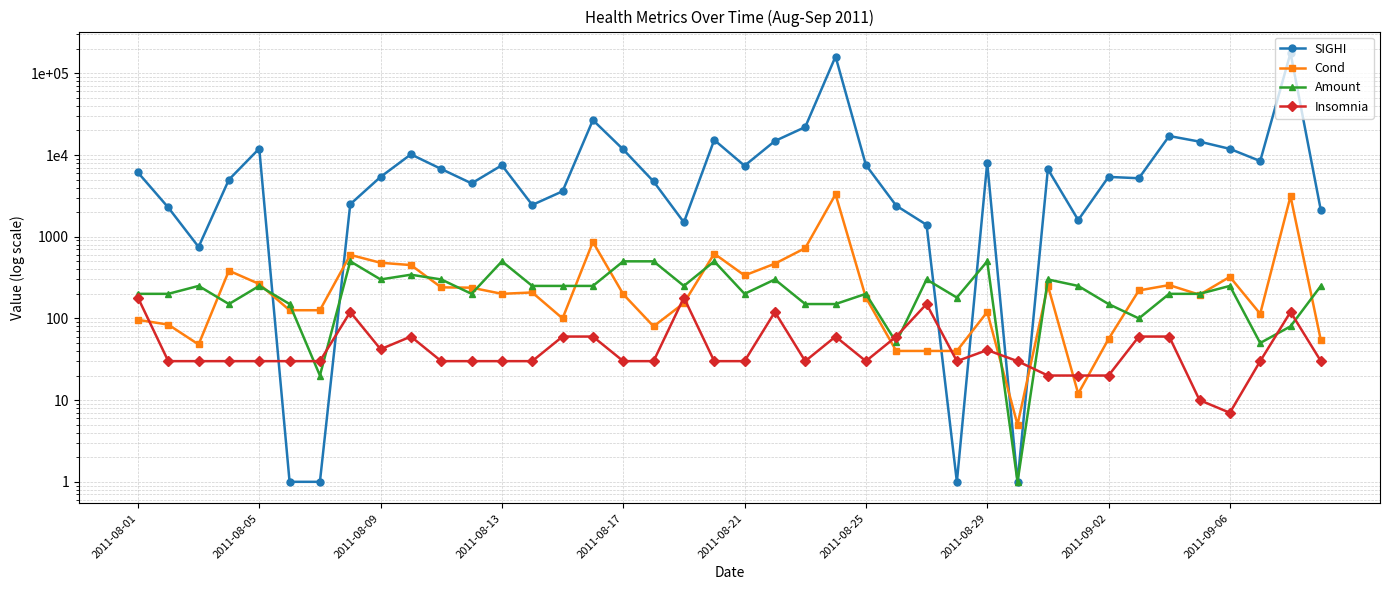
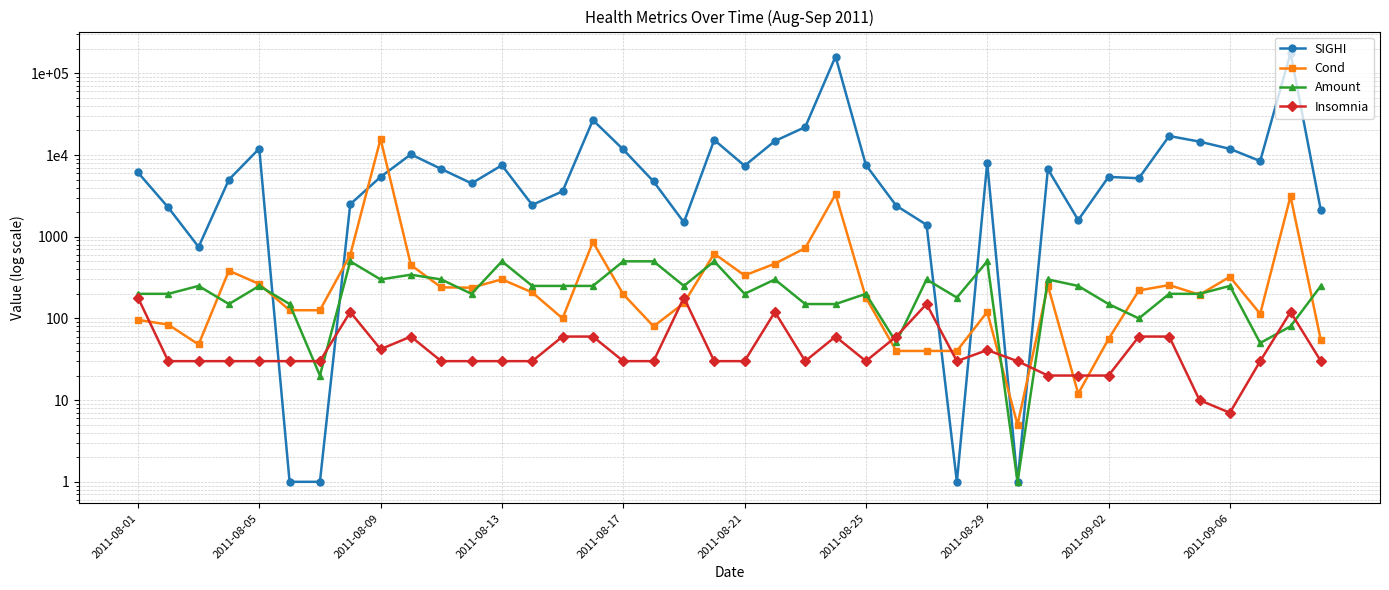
  {
    "SIGHI": {
      "2011-08-01": 6000,
      "2011-08-05": 12000,
      "2011-08-09": 5000,
      "2011-08-13": 8000,
      "2011-08-17": 12000,
      "2011-08-21": 7000,
      "2011-08-25": 8000,
      "2011-08-29": 8000,
      "2011-09-02": 5000,
      "2011-09-06": 12000
    },
    "Cond": {
      "2011-08-01": 100,
-     "2011-08-09": 500,
-     "2011-08-13": 200,
+     "2011-08-09": 16000,
+     "2011-08-13": 300,
      "2011-08-17": 200,
      "2011-08-21": 340,
      "2011-08-25": 180,
      "2011-08-29": 120,
      "2011-09-02": 60,
      "2011-09-06": 320
    },
    "Amount": {
      "2011-08-01": 200,
      "2011-08-09": 300,
      "2011-08-13": 500,
      "2011-08-17": 500,
      "2011-08-21": 200,
      "2011-08-25": 200,
      "2011-08-29": 500,
      "2011-09-02": 150,
      "2011-09-06": 250
    },
    "Insomnia": {
      "2011-08-01": 180,
      "2011-08-05": 30,
      "2011-08-09": 40,
      "2011-08-13": 30,
      "2011-08-17": 30,
      "2011-08-21": 30,
      "2011-08-25": 30,
      "2011-08-29": 40,
      "2011-09-02": 20,
      "2011-09-06": 7
    }
  }
